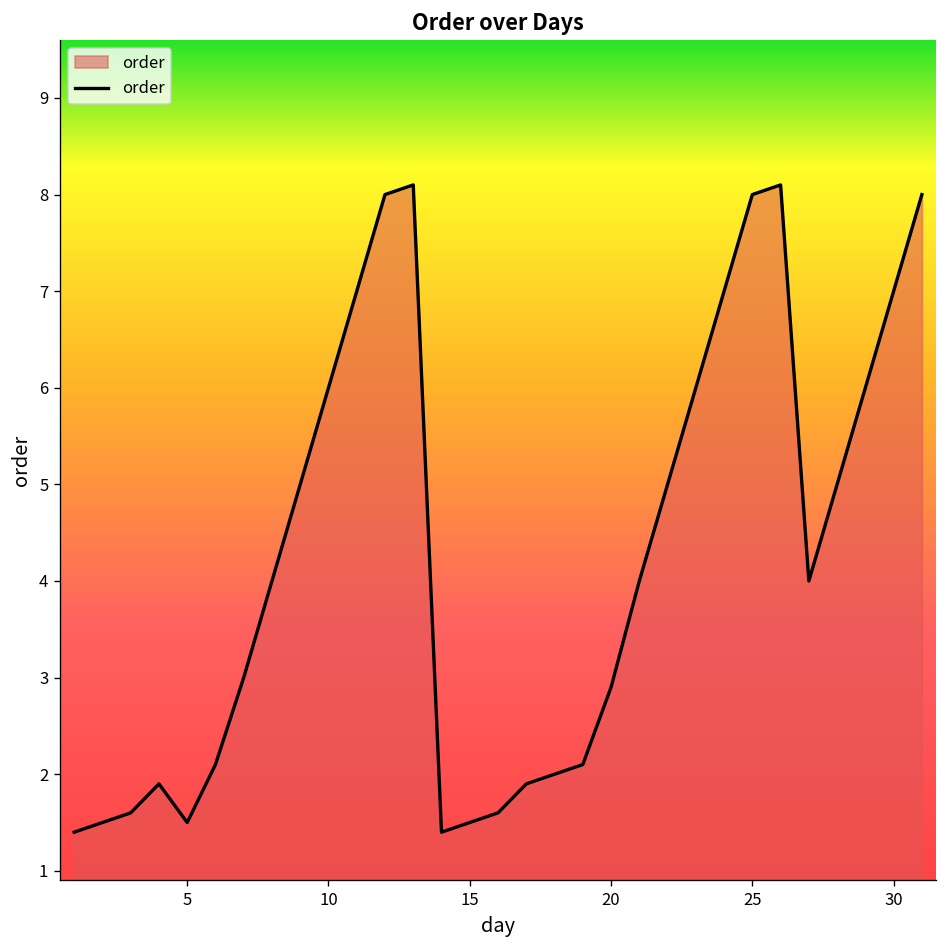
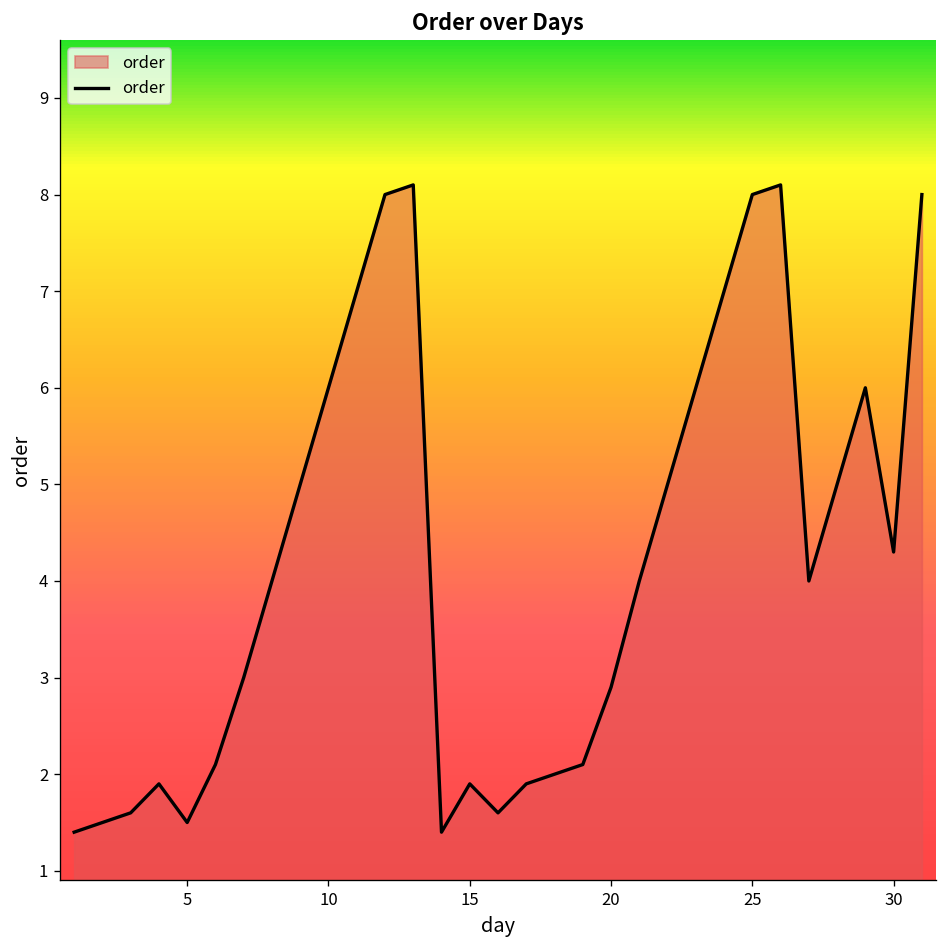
  {
    "5": 1.5,
    "10": 6.0,
-   "15": 1.5,
+   "15": 1.9,
    "20": 2.9,
    "25": 8.0,
-   "30": 7.0
+   "30": 4.3
  }
